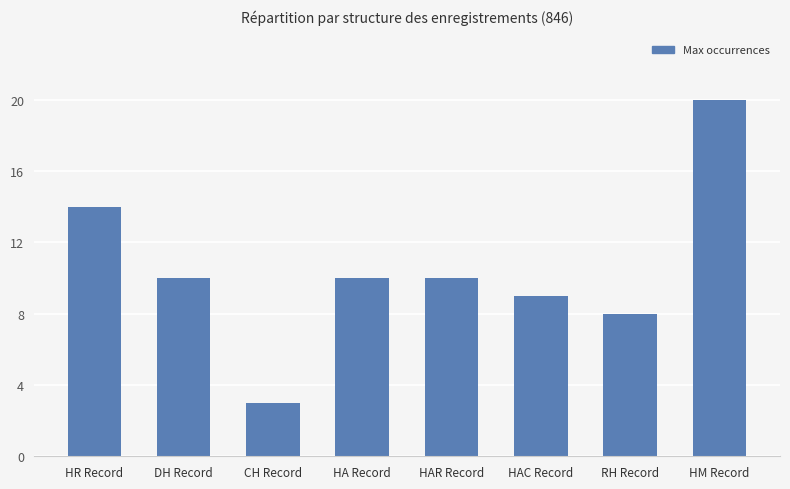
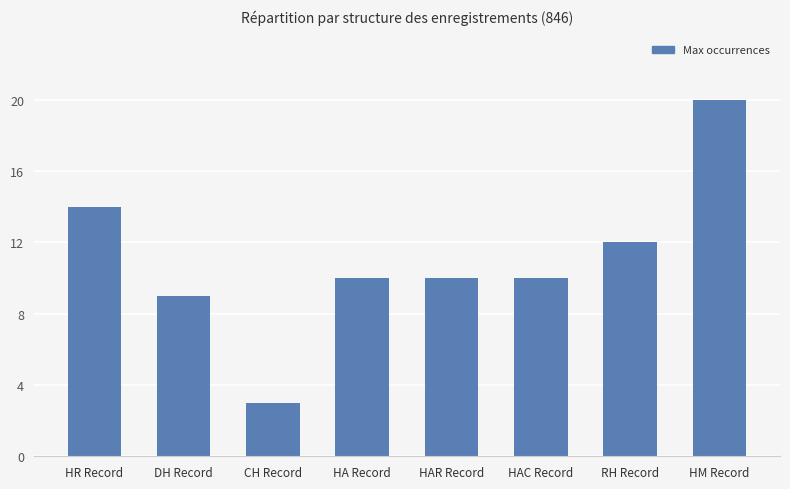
  {
    "HR Record": 14,
-   "DH Record": 10,
+   "DH Record": 9,
    "CH Record": 3,
    "HA Record": 10,
    "HAR Record": 10,
-   "HAC Record": 9,
-   "RH Record": 8,
+   "HAC Record": 10,
+   "RH Record": 12,
    "HM Record": 20
  }
